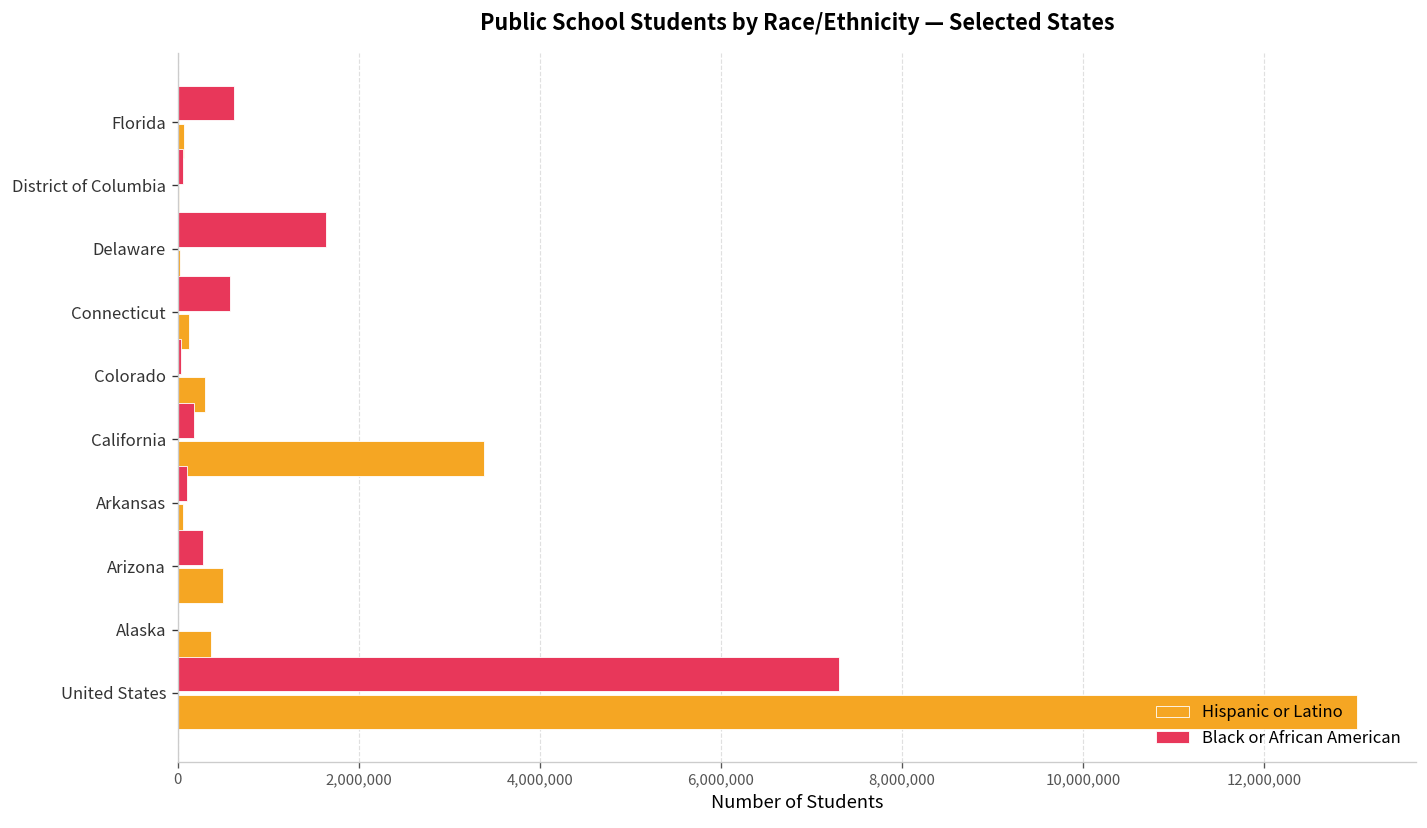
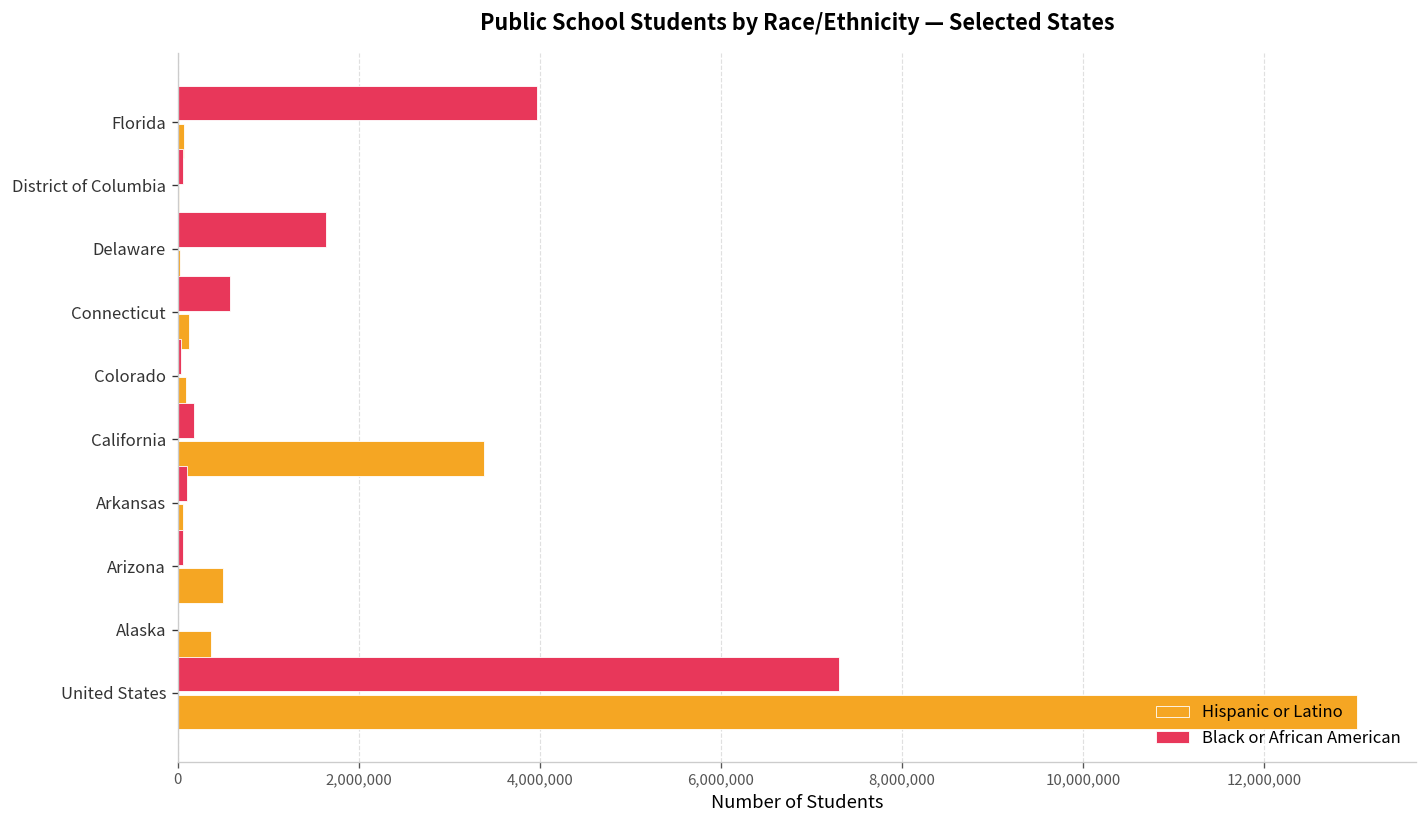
  {
    "Hispanic or Latino": {
      "Florida": "100,000",
      "Connecticut": "100,000",
-     "Colorado": "300,000",
+     "Colorado": "100,000",
      "California": "3,400,000",
      "Arkansas": "100,000",
      "Arizona": "500,000",
      "Alaska": "400,000",
      "United States": "13,000,000"
    },
    "Black or African American": {
-     "Florida": "600,000",
+     "Florida": "4,000,000",
      "District of Columbia": "100,000",
      "Delaware": "1,600,000",
      "Connecticut": "600,000",
      "Colorado": "0",
      "California": "200,000",
      "Arkansas": "100,000",
-     "Arizona": "300,000",
+     "Arizona": "100,000",
      "United States": "7,300,000"
    }
  }
